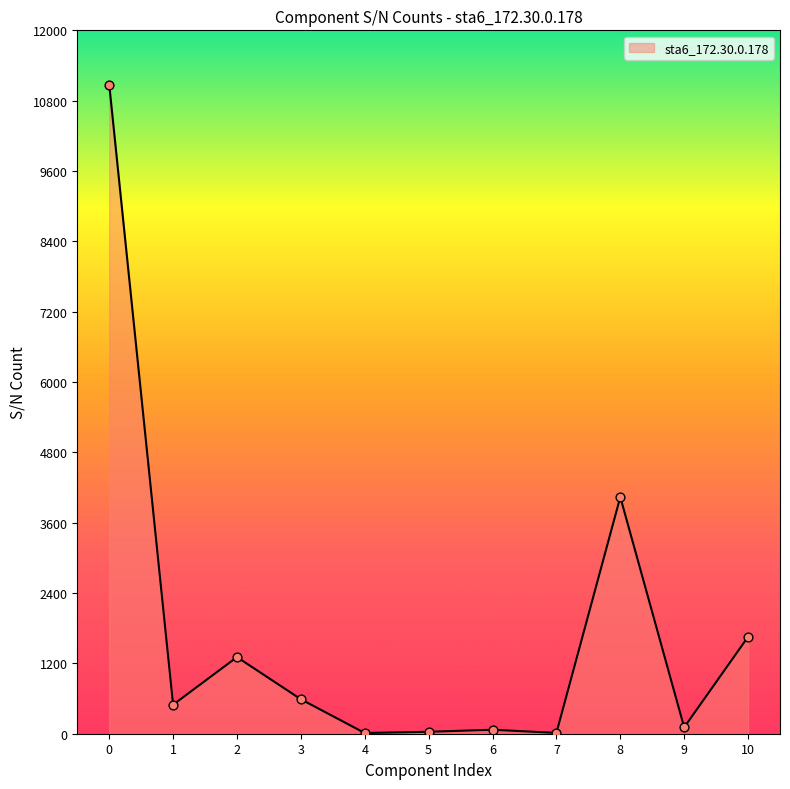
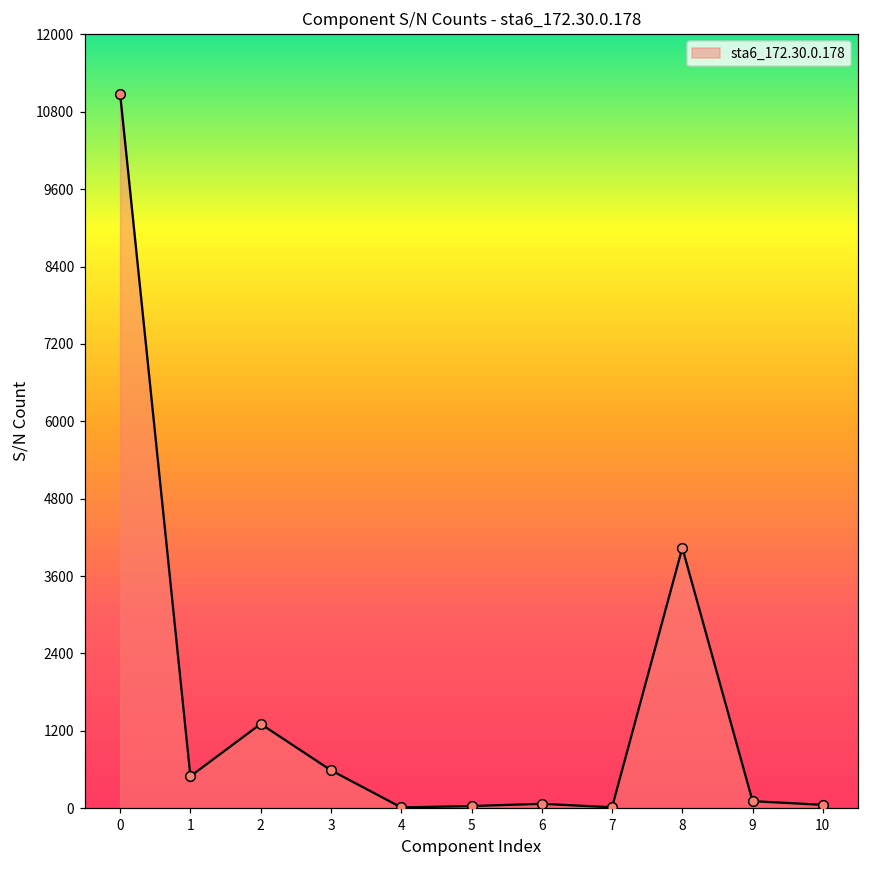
  {
    "0": 11100,
    "1": 500,
    "2": 1300,
    "3": 600,
    "4": 0,
    "5": 0,
    "6": 100,
    "7": 0,
    "8": 4000,
    "9": 100,
-   "10": 1700
+   "10": 100
  }
